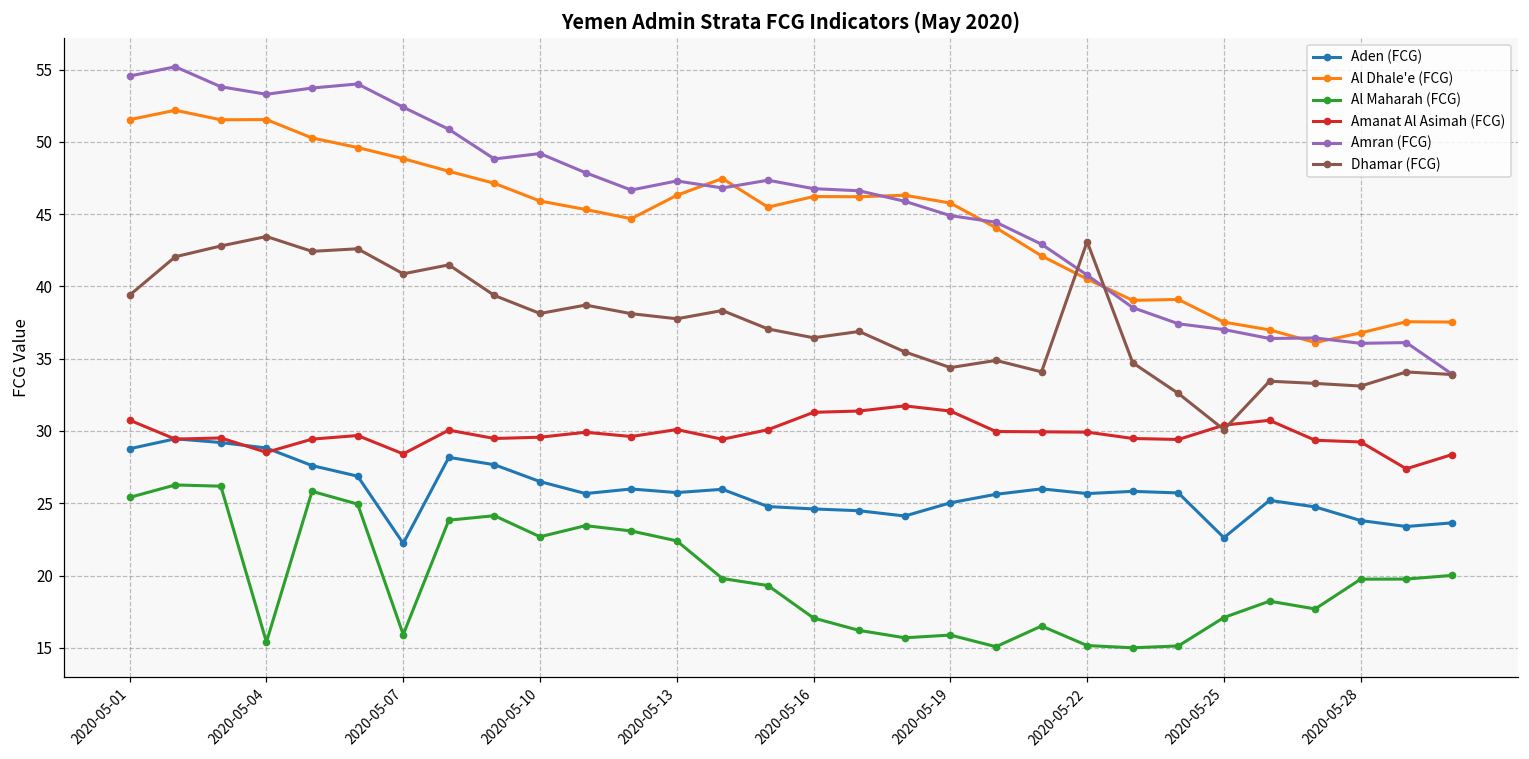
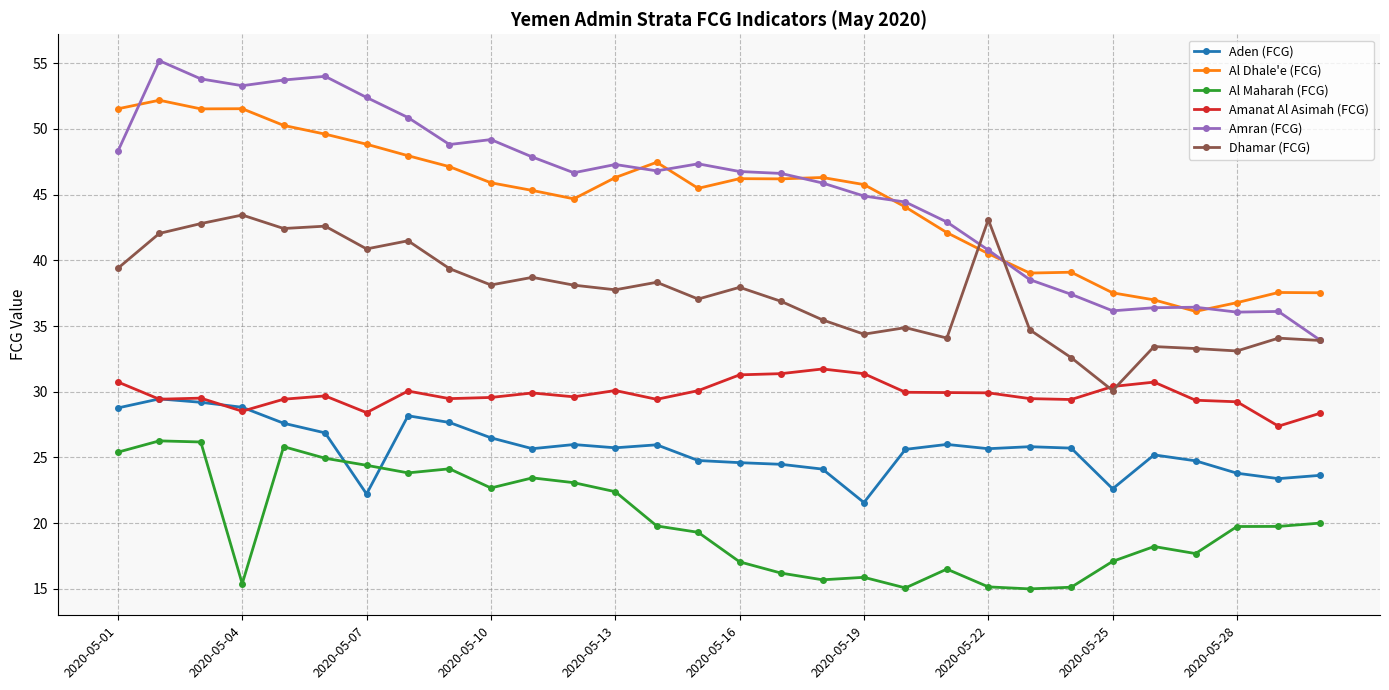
  {
    "Aden (FCG)": {
      "2020-05-01": 28.8,
      "2020-05-04": 28.8,
      "2020-05-07": 22.2,
      "2020-05-10": 26.5,
      "2020-05-13": 25.7,
      "2020-05-16": 24.6,
-     "2020-05-19": 25.0,
+     "2020-05-19": 21.6,
      "2020-05-22": 25.7,
      "2020-05-25": 22.6,
      "2020-05-28": 23.8
    },
    "Al Dhale'e (FCG)": {
      "2020-05-01": 51.5,
      "2020-05-04": 51.5,
      "2020-05-07": 48.8,
      "2020-05-10": 45.9,
      "2020-05-13": 46.3,
      "2020-05-16": 46.2,
      "2020-05-19": 45.8,
      "2020-05-22": 40.5,
      "2020-05-25": 37.5,
      "2020-05-28": 36.8
    },
    "Al Maharah (FCG)": {
      "2020-05-01": 25.4,
      "2020-05-04": 15.4,
-     "2020-05-07": 15.9,
+     "2020-05-07": 24.4,
      "2020-05-10": 22.7,
      "2020-05-13": 22.4,
      "2020-05-16": 17.1,
      "2020-05-19": 15.9,
      "2020-05-22": 15.2,
      "2020-05-25": 17.1,
      "2020-05-28": 19.7
    },
    "Amanat Al Asimah (FCG)": {
      "2020-05-01": 30.7,
      "2020-05-04": 28.5,
      "2020-05-07": 28.4,
      "2020-05-10": 29.6,
      "2020-05-13": 30.1,
      "2020-05-16": 31.3,
      "2020-05-19": 31.4,
      "2020-05-22": 29.9,
      "2020-05-25": 30.4,
      "2020-05-28": 29.2
    },
    "Amran (FCG)": {
-     "2020-05-01": 54.6,
+     "2020-05-01": 48.3,
      "2020-05-04": 53.3,
      "2020-05-07": 52.4,
      "2020-05-10": 49.2,
      "2020-05-13": 47.3,
      "2020-05-16": 46.8,
      "2020-05-19": 44.9,
      "2020-05-22": 40.8,
-     "2020-05-25": 37.0,
+     "2020-05-25": 36.2,
      "2020-05-28": 36.1
    },
    "Dhamar (FCG)": {
      "2020-05-01": 39.4,
      "2020-05-04": 43.5,
      "2020-05-07": 40.9,
      "2020-05-10": 38.1,
      "2020-05-13": 37.8,
-     "2020-05-16": 36.4,
+     "2020-05-16": 38.0,
      "2020-05-19": 34.4,
      "2020-05-22": 43.1,
      "2020-05-25": 30.1,
      "2020-05-28": 33.1
    }
  }
